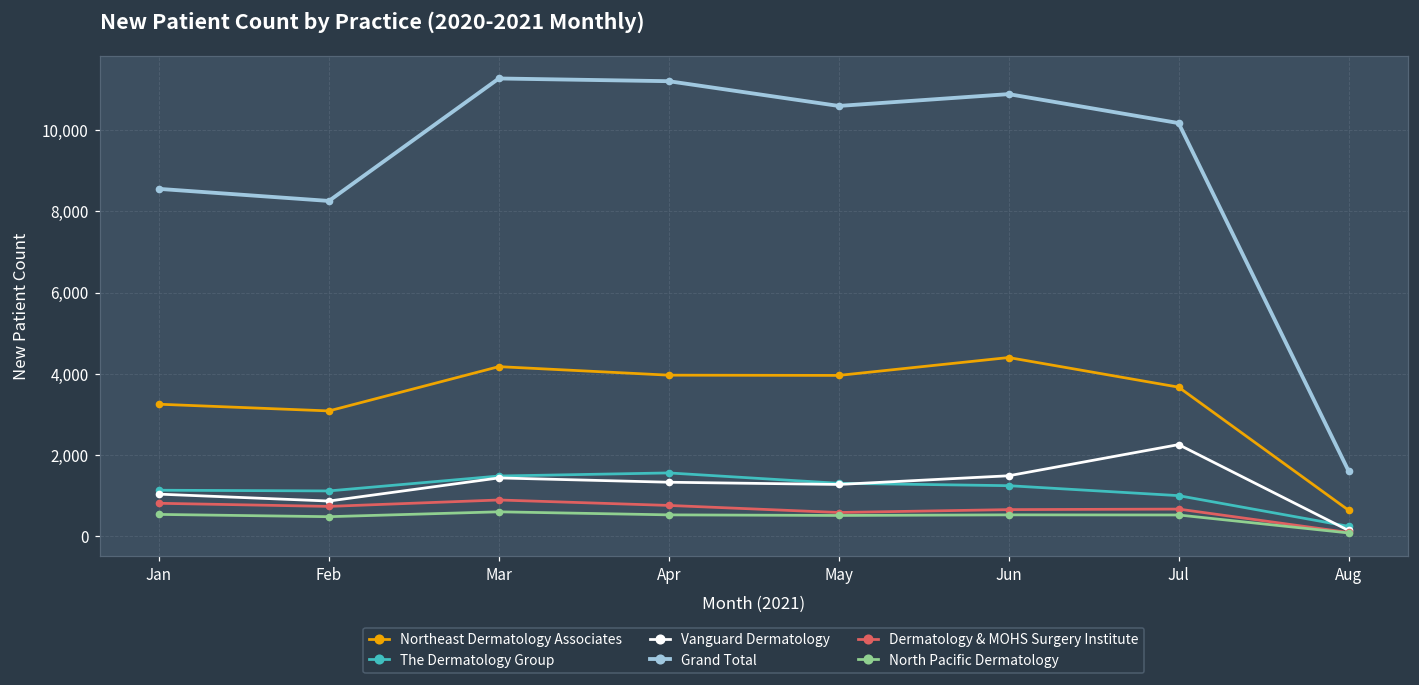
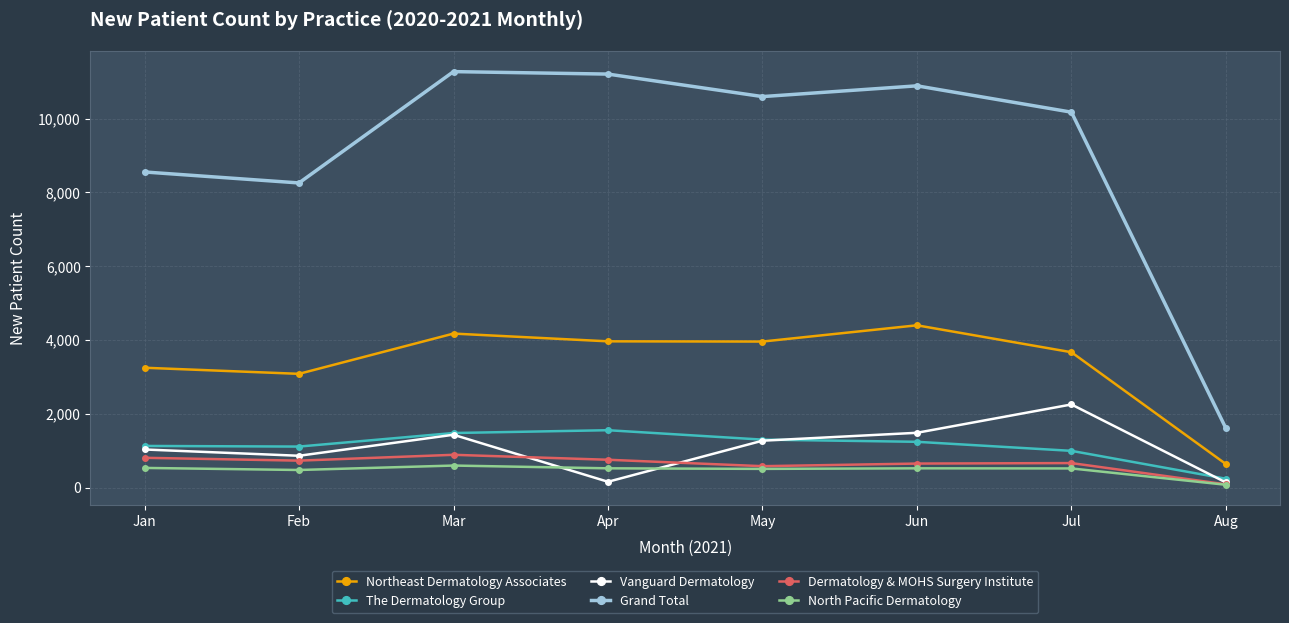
  {
    "Northeast Dermatology Associates": {
      "Jan": "3,300",
      "Feb": "3,100",
      "Mar": "4,200",
      "Apr": "4,000",
      "May": "4,000",
      "Jun": "4,400",
      "Jul": "3,700",
      "Aug": "600"
    },
    "The Dermatology Group": {
      "Jan": "1,100",
      "Feb": "1,100",
      "Apr": "1,600",
      "Jun": "1,200",
      "Jul": "1,000",
      "Aug": "200"
    },
    "Vanguard Dermatology": {
      "Jan": "1,000",
      "Feb": "900",
-     "Apr": "1,300",
+     "Apr": "200",
      "Jun": "1,500",
      "Jul": "2,300"
    },
    "Grand Total": {
      "Jan": "8,600",
      "Feb": "8,300",
      "Mar": "11,300",
      "Apr": "11,200",
      "May": "10,600",
      "Jun": "10,900",
      "Jul": "10,200",
      "Aug": "1,600"
    },
    "Dermatology & MOHS Surgery Institute": {
      "Jan": "800",
      "Feb": "700",
      "Mar": "900",
      "Apr": "800",
      "May": "600",
      "Jun": "700",
      "Jul": "700"
    },
    "North Pacific Dermatology": {
      "Jan": "500",
      "Feb": "500",
      "Mar": "600",
      "Apr": "500",
      "May": "500",
      "Jun": "500",
      "Jul": "500"
    }
  }
